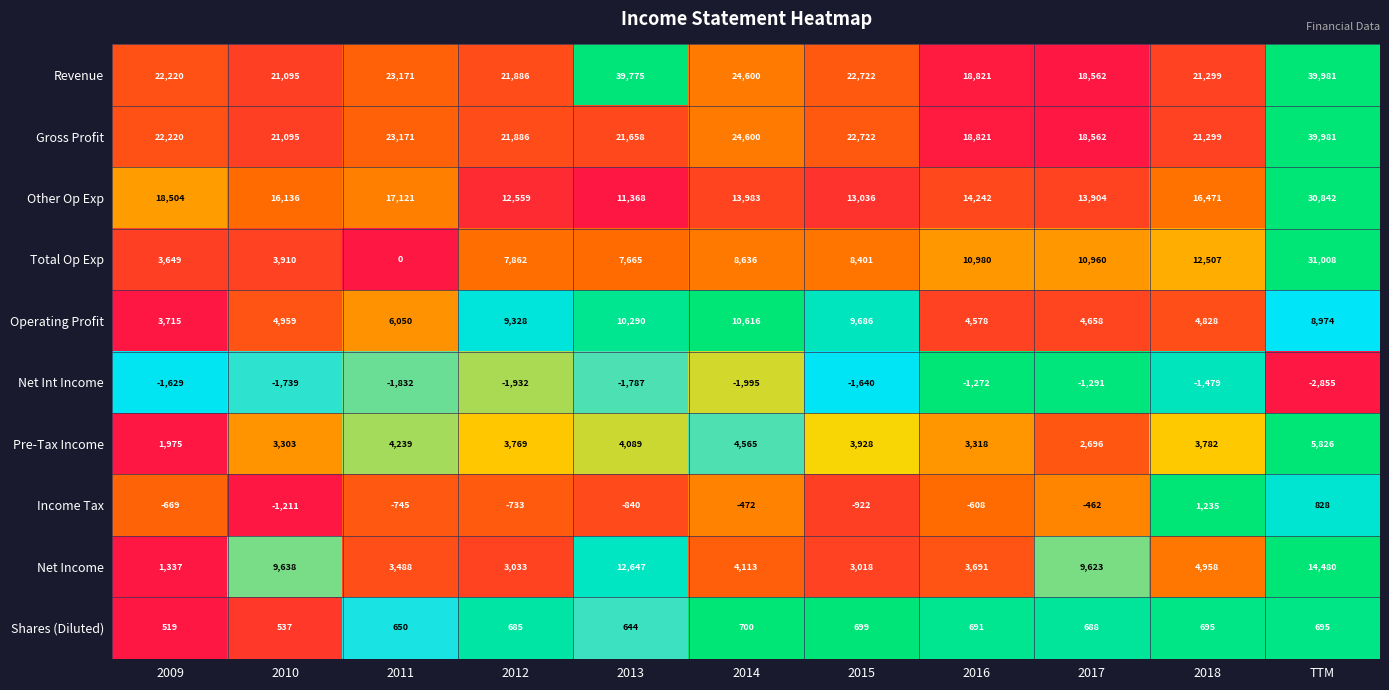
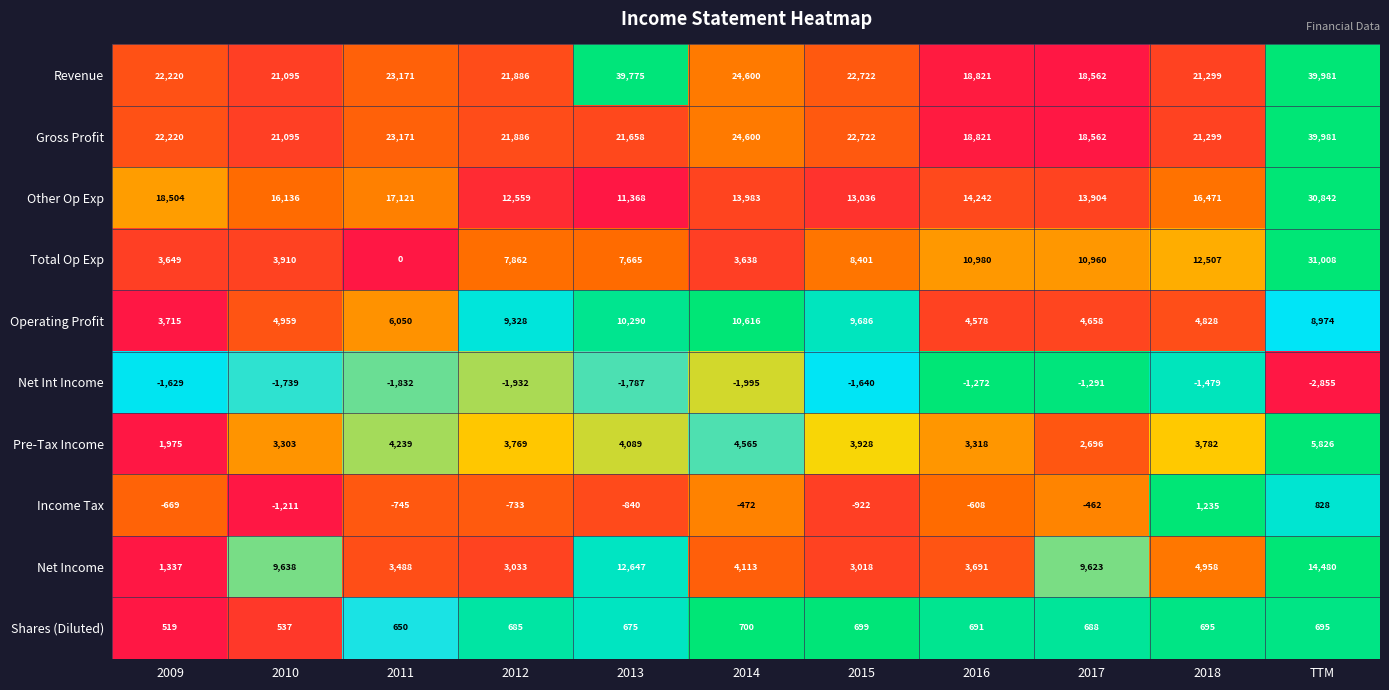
  {
    "Revenue": {
      "2009": "22,220",
      "2010": "21,095",
      "2011": "23,171",
      "2012": "21,886",
      "2013": "39,775",
      "2014": "24,600",
      "2015": "22,722",
      "2016": "18,821",
      "2017": "18,562",
      "2018": "21,299",
      "TTM": "39,981"
    },
    "Gross Profit": {
      "2009": "22,220",
      "2010": "21,095",
      "2011": "23,171",
      "2012": "21,886",
      "2013": "21,658",
      "2014": "24,600",
      "2015": "22,722",
      "2016": "18,821",
      "2017": "18,562",
      "2018": "21,299",
      "TTM": "39,981"
    },
    "Other Op Exp": {
      "2009": "18,504",
      "2010": "16,136",
      "2011": "17,121",
      "2012": "12,559",
      "2013": "11,368",
      "2014": "13,983",
      "2015": "13,036",
      "2016": "14,242",
      "2017": "13,904",
      "2018": "16,471",
      "TTM": "30,842"
    },
    "Total Op Exp": {
      "2009": "3,649",
      "2010": "3,910",
      "2011": "0",
      "2012": "7,862",
      "2013": "7,665",
-     "2014": "8,636",
+     "2014": "3,638",
      "2015": "8,401",
      "2016": "10,980",
      "2017": "10,960",
      "2018": "12,507",
      "TTM": "31,008"
    },
    "Operating Profit": {
      "2009": "3,715",
      "2010": "4,959",
      "2011": "6,050",
      "2012": "9,328",
      "2013": "10,290",
      "2014": "10,616",
      "2015": "9,686",
      "2016": "4,578",
      "2017": "4,658",
      "2018": "4,828",
      "TTM": "8,974"
    },
    "Net Int Income": {
      "2009": "-1,629",
      "2010": "-1,739",
      "2011": "-1,832",
      "2012": "-1,932",
      "2013": "-1,787",
      "2014": "-1,995",
      "2015": "-1,640",
      "2016": "-1,272",
      "2017": "-1,291",
      "2018": "-1,479",
      "TTM": "-2,855"
    },
    "Pre-Tax Income": {
      "2009": "1,975",
      "2010": "3,303",
      "2011": "4,239",
      "2012": "3,769",
      "2013": "4,089",
      "2014": "4,565",
      "2015": "3,928",
      "2016": "3,318",
      "2017": "2,696",
      "2018": "3,782",
      "TTM": "5,826"
    },
    "Income Tax": {
      "2009": "-669",
      "2010": "-1,211",
      "2011": "-745",
      "2012": "-733",
      "2013": "-840",
      "2014": "-472",
      "2015": "-922",
      "2016": "-608",
      "2017": "-462",
      "2018": "1,235",
      "TTM": "828"
    },
    "Net Income": {
      "2009": "1,337",
      "2010": "9,638",
      "2011": "3,488",
      "2012": "3,033",
      "2013": "12,647",
      "2014": "4,113",
      "2015": "3,018",
      "2016": "3,691",
      "2017": "9,623",
      "2018": "4,958",
      "TTM": "14,480"
    },
    "Shares (Diluted)": {
      "2009": "519",
      "2010": "537",
      "2011": "650",
      "2012": "685",
-     "2013": "644",
+     "2013": "675",
      "2014": "700",
      "2015": "699",
      "2016": "691",
      "2017": "688",
      "2018": "695",
      "TTM": "695"
    }
  }
